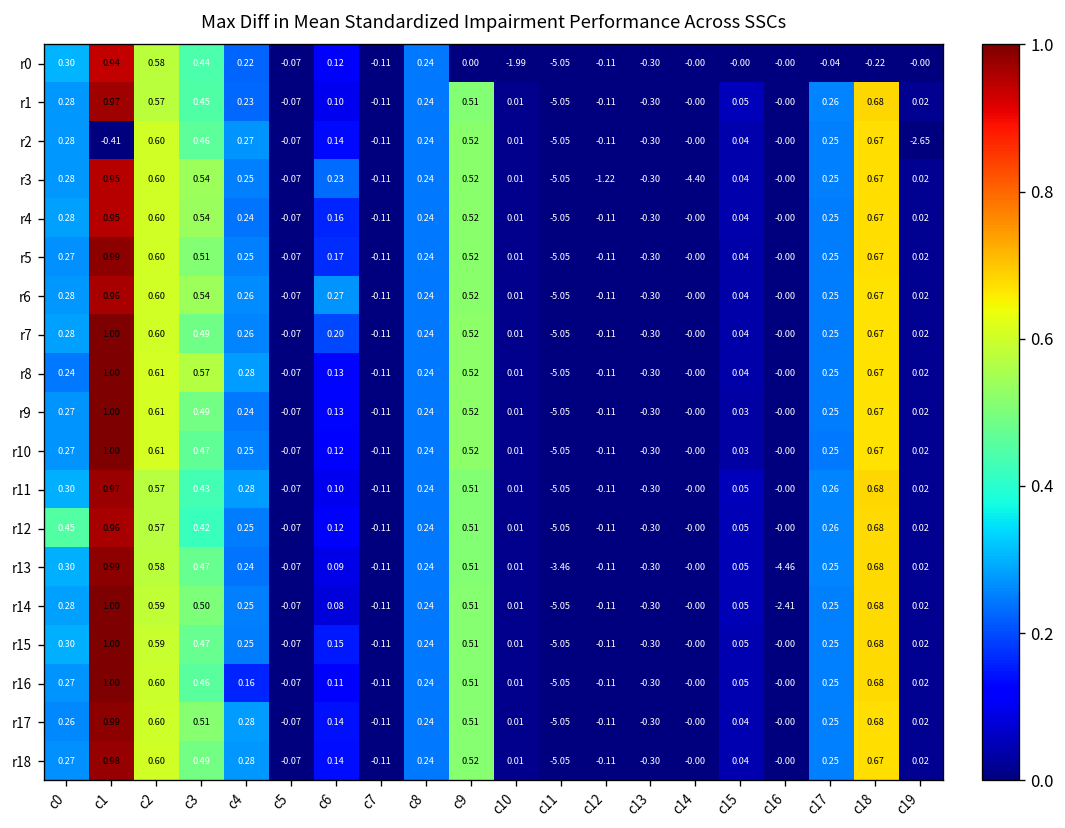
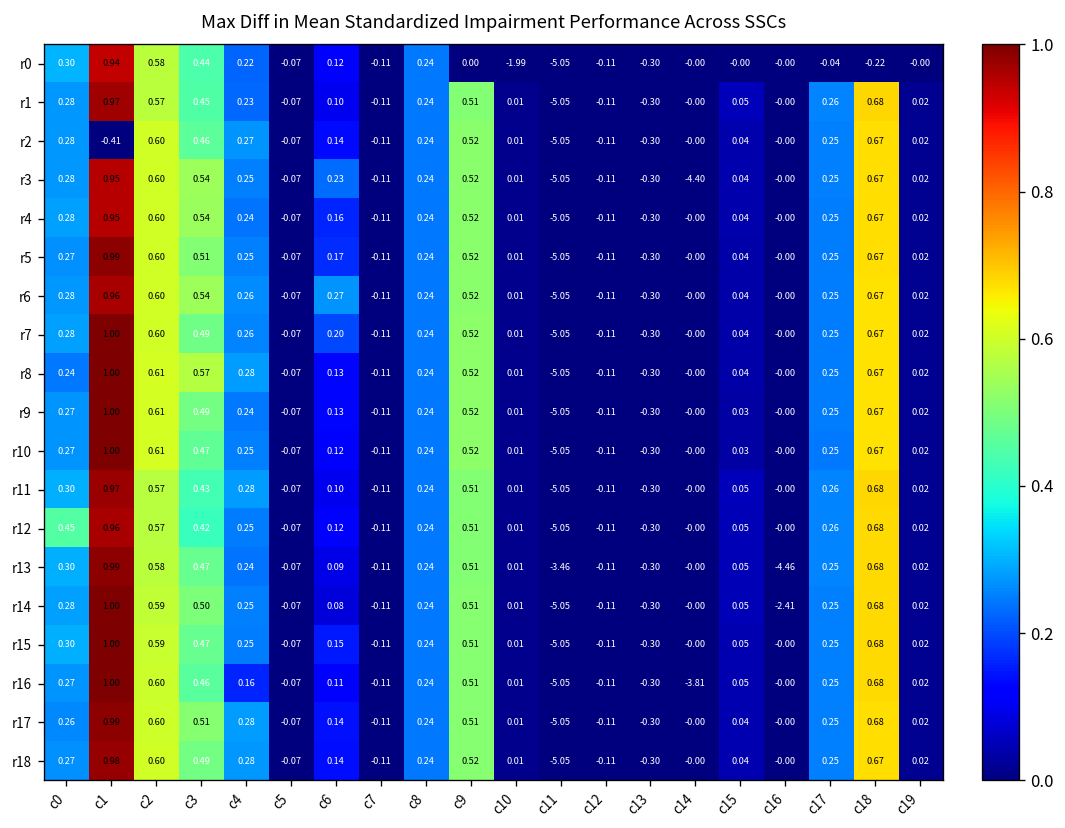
  {
    "r2": {
      "c0": 0.28,
      "c1": -0.41,
      "c2": 0.60,
      "c3": 0.46,
      "c4": 0.27,
      "c5": -0.07,
      "c6": 0.14,
      "c7": -0.11,
      "c8": 0.24,
      "c9": 0.52,
      "c10": 0.01,
      "c11": -5.05,
      "c12": -0.11,
      "c13": -0.30,
      "c14": -0.00,
      "c15": 0.04,
      "c16": -0.00,
      "c17": 0.25,
      "c18": 0.67,
-     "c19": -2.65
+     "c19": 0.02
    },
    "r3": {
      "c0": 0.28,
      "c1": 0.95,
      "c2": 0.60,
      "c3": 0.54,
      "c4": 0.25,
      "c5": -0.07,
      "c6": 0.23,
      "c7": -0.11,
      "c8": 0.24,
      "c9": 0.52,
      "c10": 0.01,
      "c11": -5.05,
-     "c12": -1.22,
+     "c12": -0.11,
      "c13": -0.30,
      "c14": -4.40,
      "c15": 0.04,
      "c16": -0.00,
      "c17": 0.25,
      "c18": 0.67,
      "c19": 0.02
    },
    "r16": {
      "c0": 0.27,
      "c1": 1.00,
      "c2": 0.60,
      "c3": 0.46,
      "c4": 0.16,
      "c5": -0.07,
      "c6": 0.11,
      "c7": -0.11,
      "c8": 0.24,
      "c9": 0.51,
      "c10": 0.01,
      "c11": -5.05,
      "c12": -0.11,
      "c13": -0.30,
-     "c14": -0.00,
+     "c14": -3.81,
      "c15": 0.05,
      "c16": -0.00,
      "c17": 0.25,
      "c18": 0.68,
      "c19": 0.02
    }
  }
